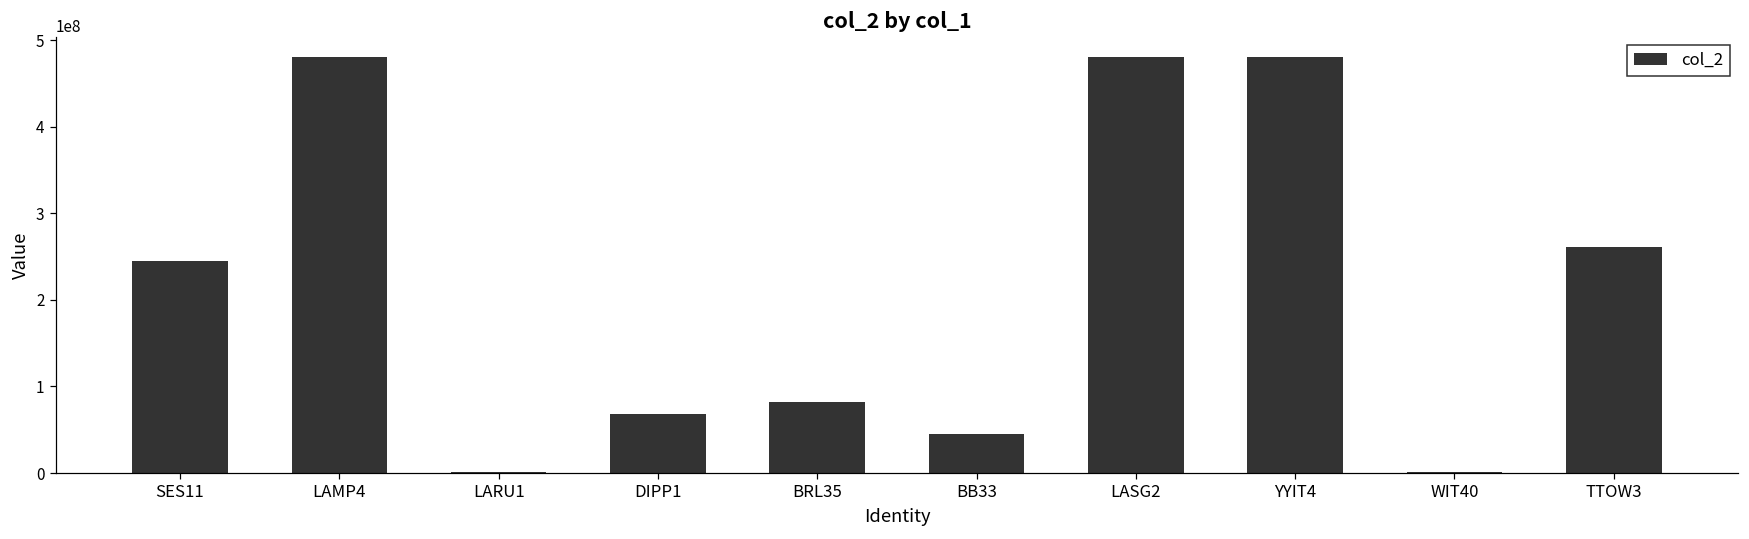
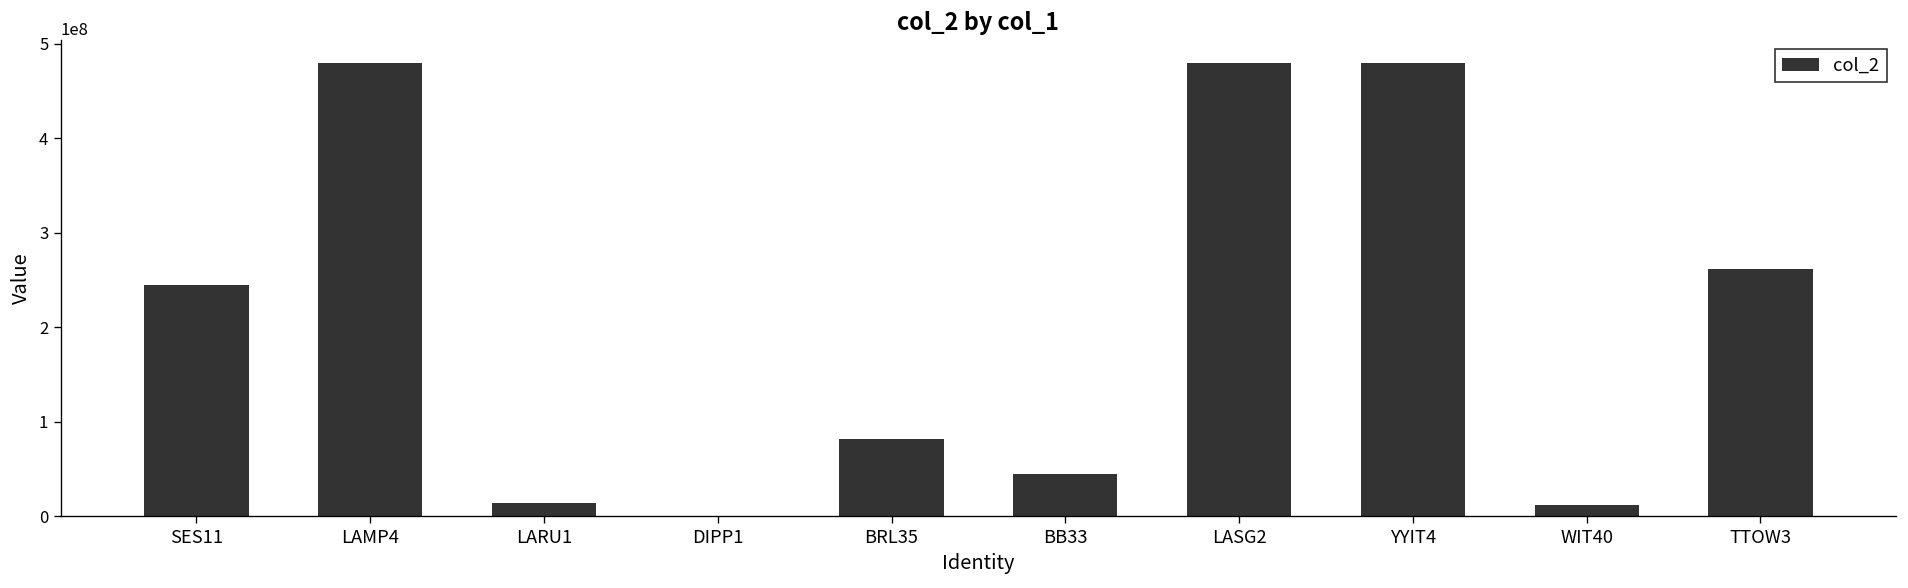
  {
    "SES11": 240000000,
    "LAMP4": 480000000,
-   "LARU1": 0,
-   "DIPP1": 70000000,
+   "LARU1": 10000000,
+   "DIPP1": 0,
    "BRL35": 80000000,
    "BB33": 50000000,
    "LASG2": 480000000,
    "YYIT4": 480000000,
-   "WIT40": 0,
+   "WIT40": 10000000,
    "TTOW3": 260000000
  }
